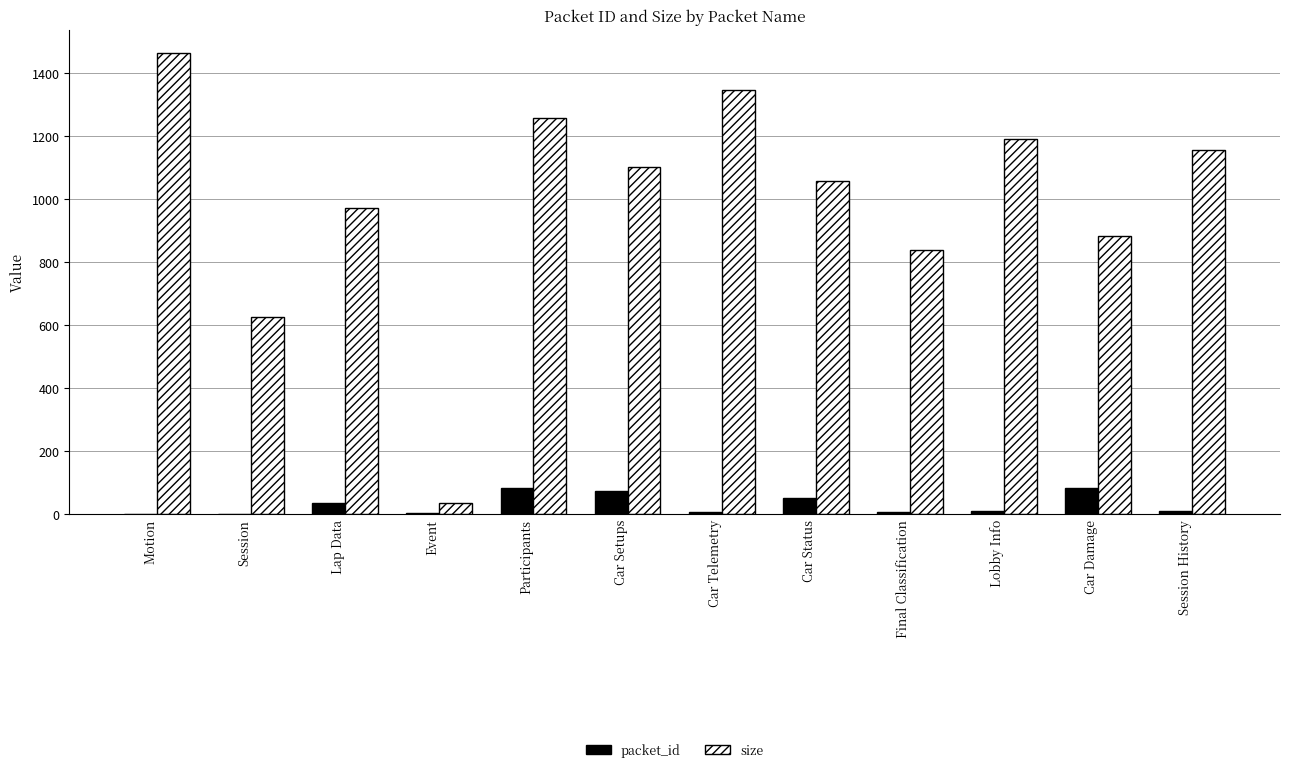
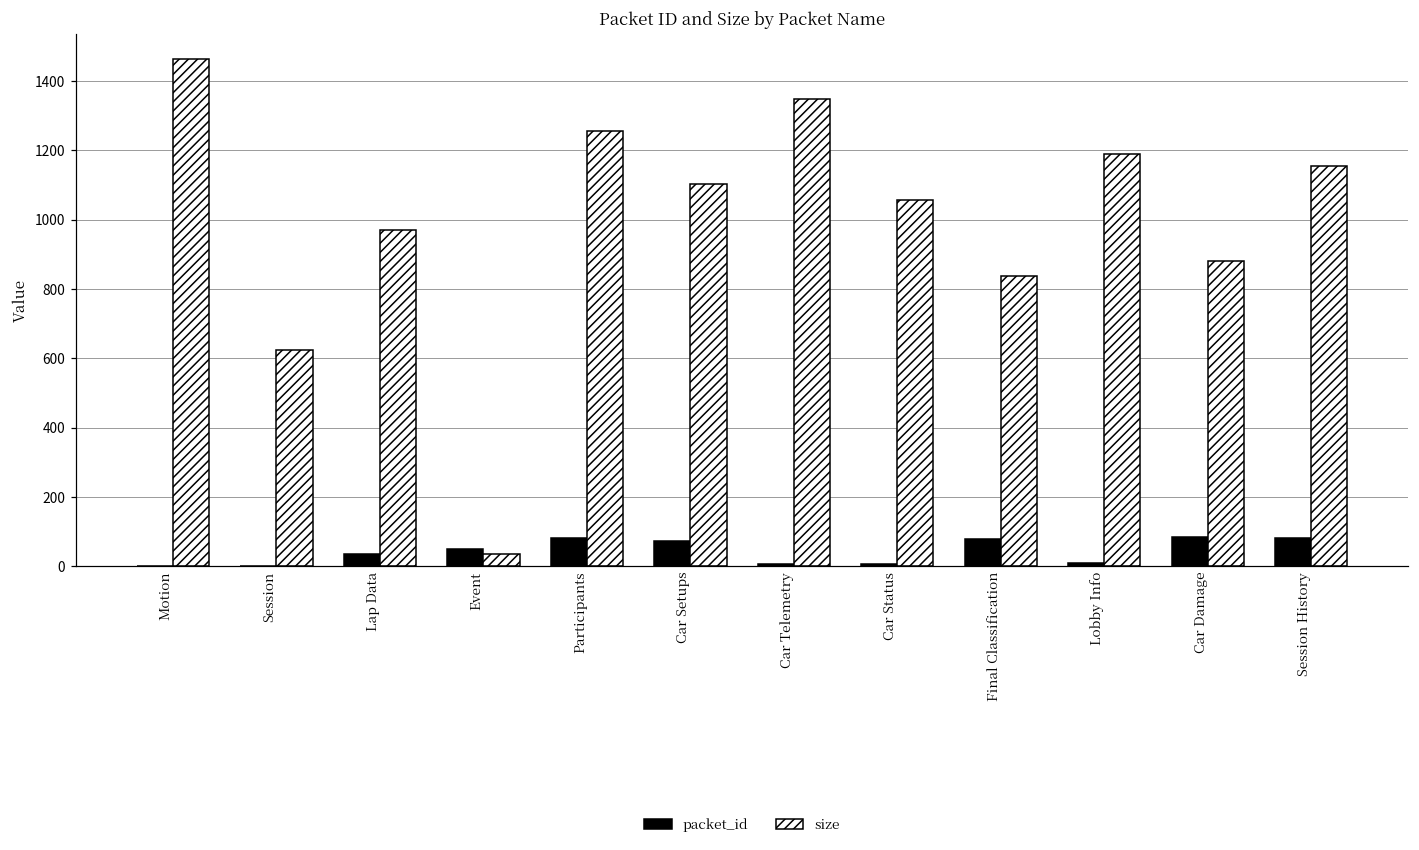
  {
    "packet_id": {
      "Motion": 0,
      "Lap Data": 40,
-     "Event": 0,
+     "Event": 50,
      "Participants": 80,
      "Car Setups": 70,
-     "Car Status": 50,
-     "Final Classification": 10,
+     "Car Status": 10,
+     "Final Classification": 80,
      "Lobby Info": 10,
      "Car Damage": 80,
-     "Session History": 10
+     "Session History": 80
    },
    "size": {
      "Motion": 1460,
      "Session": 630,
      "Lap Data": 970,
      "Event": 40,
      "Participants": 1260,
      "Car Setups": 1100,
      "Car Telemetry": 1350,
      "Car Status": 1060,
      "Final Classification": 840,
      "Lobby Info": 1190,
      "Car Damage": 880,
      "Session History": 1160
    }
  }
